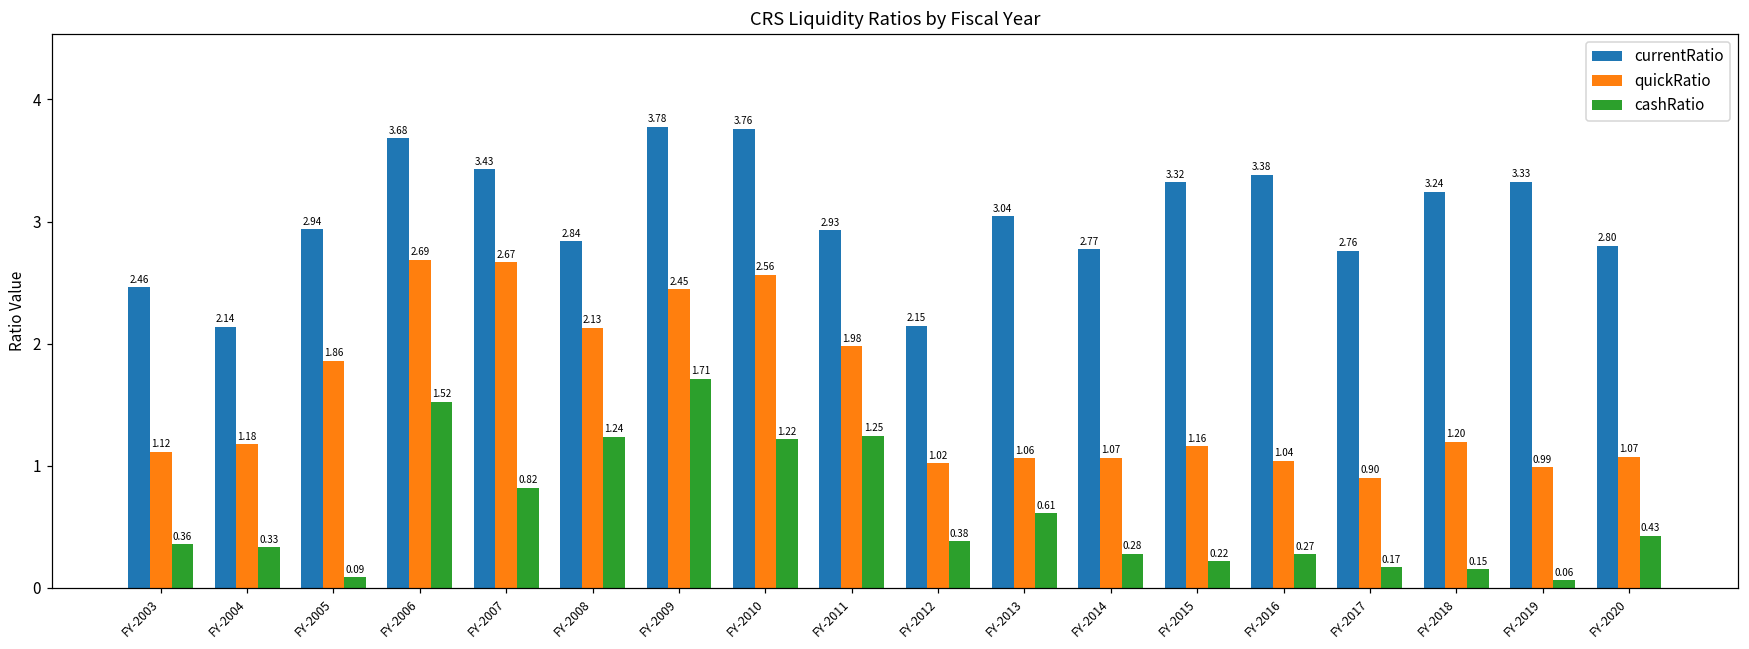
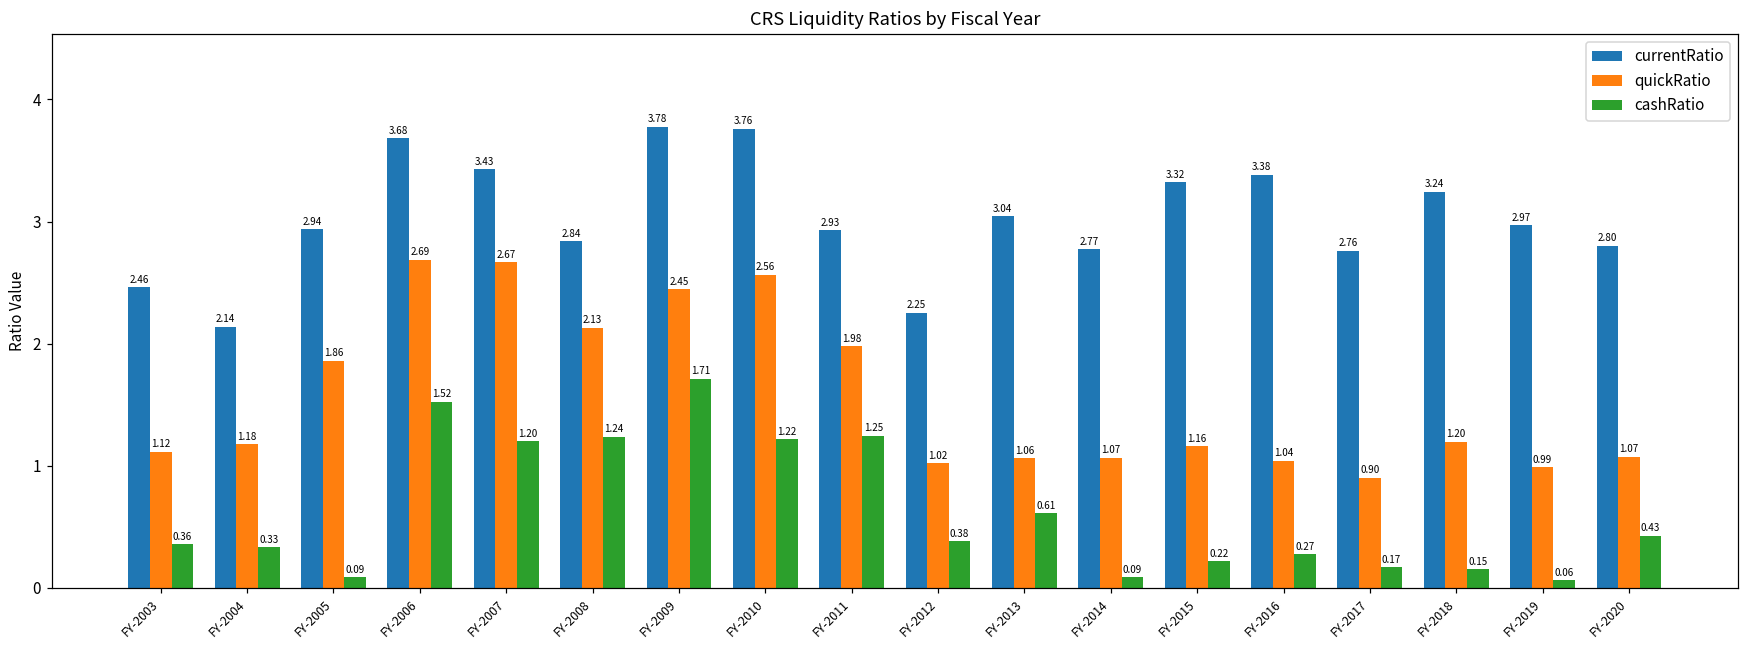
  {
    "currentRatio": {
      "FY-2003": 2.46,
      "FY-2004": 2.14,
      "FY-2005": 2.94,
      "FY-2006": 3.68,
      "FY-2007": 3.43,
      "FY-2008": 2.84,
      "FY-2009": 3.78,
      "FY-2010": 3.76,
      "FY-2011": 2.93,
-     "FY-2012": 2.15,
+     "FY-2012": 2.25,
      "FY-2013": 3.04,
      "FY-2014": 2.77,
      "FY-2015": 3.32,
      "FY-2016": 3.38,
      "FY-2017": 2.76,
      "FY-2018": 3.24,
-     "FY-2019": 3.33,
+     "FY-2019": 2.97,
      "FY-2020": 2.80
    },
    "quickRatio": {
      "FY-2003": 1.12,
      "FY-2004": 1.18,
      "FY-2005": 1.86,
      "FY-2006": 2.69,
      "FY-2007": 2.67,
      "FY-2008": 2.13,
      "FY-2009": 2.45,
      "FY-2010": 2.56,
      "FY-2011": 1.98,
      "FY-2012": 1.02,
      "FY-2013": 1.06,
      "FY-2014": 1.07,
      "FY-2015": 1.16,
      "FY-2016": 1.04,
      "FY-2017": 0.90,
      "FY-2018": 1.20,
      "FY-2019": 0.99,
      "FY-2020": 1.07
    },
    "cashRatio": {
      "FY-2003": 0.36,
      "FY-2004": 0.33,
      "FY-2005": 0.09,
      "FY-2006": 1.52,
-     "FY-2007": 0.82,
+     "FY-2007": 1.20,
      "FY-2008": 1.24,
      "FY-2009": 1.71,
      "FY-2010": 1.22,
      "FY-2011": 1.25,
      "FY-2012": 0.38,
      "FY-2013": 0.61,
-     "FY-2014": 0.28,
+     "FY-2014": 0.09,
      "FY-2015": 0.22,
      "FY-2016": 0.27,
      "FY-2017": 0.17,
      "FY-2018": 0.15,
      "FY-2019": 0.06,
      "FY-2020": 0.43
    }
  }
